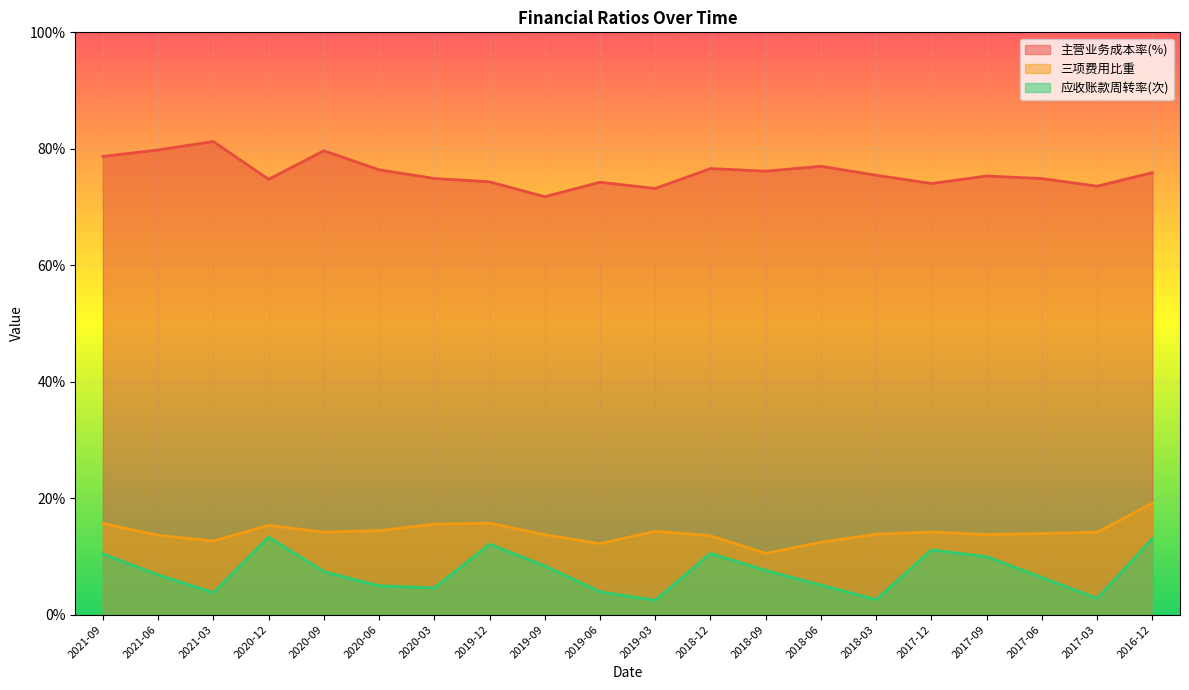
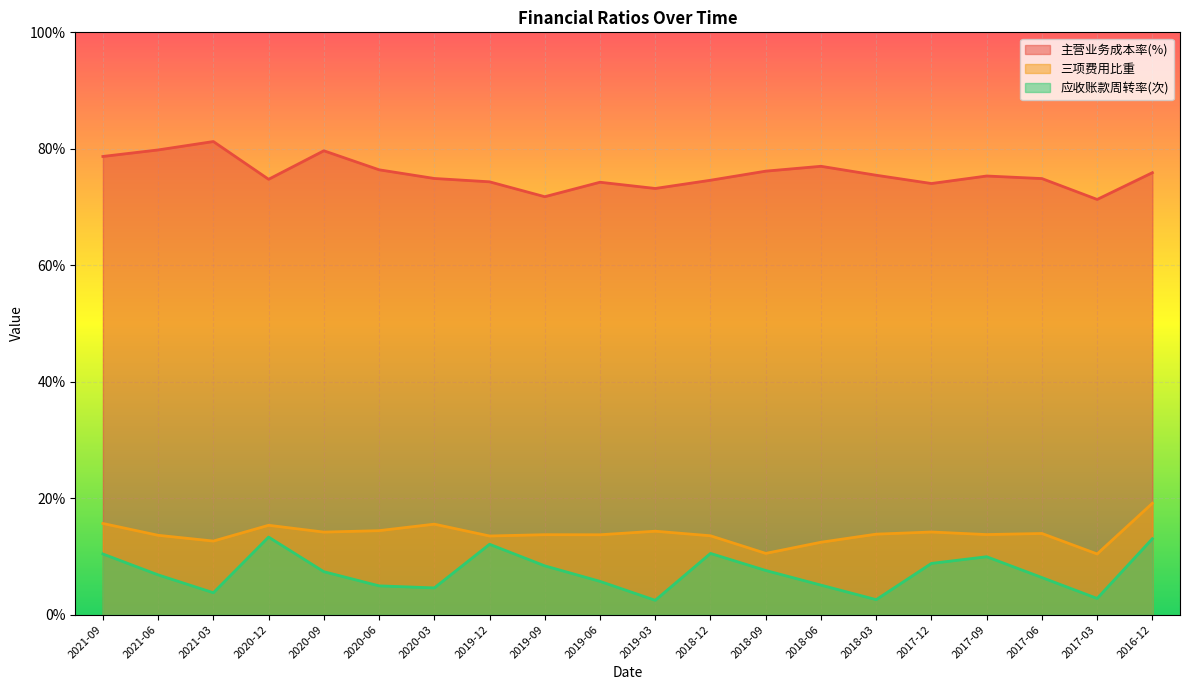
  {
    "主营业务成本率(%)": {
      "2021-09": "79%",
      "2021-06": "80%",
      "2021-03": "81%",
      "2020-12": "75%",
      "2020-09": "80%",
      "2020-06": "76%",
      "2020-03": "75%",
      "2019-12": "74%",
      "2019-09": "72%",
      "2019-06": "74%",
      "2019-03": "73%",
-     "2018-12": "77%",
+     "2018-12": "75%",
      "2018-09": "76%",
      "2018-06": "77%",
      "2018-03": "75%",
      "2017-12": "74%",
      "2017-09": "75%",
      "2017-06": "75%",
-     "2017-03": "74%",
+     "2017-03": "71%",
      "2016-12": "76%"
    },
    "三项费用比重": {
      "2021-09": "16%",
      "2021-06": "14%",
      "2021-03": "13%",
      "2020-12": "15%",
      "2020-09": "14%",
      "2020-06": "14%",
      "2020-03": "16%",
-     "2019-12": "16%",
+     "2019-12": "14%",
      "2019-09": "14%",
-     "2019-06": "12%",
+     "2019-06": "14%",
      "2019-03": "14%",
      "2018-12": "14%",
      "2018-09": "11%",
      "2018-06": "12%",
      "2018-03": "14%",
      "2017-12": "14%",
      "2017-09": "14%",
      "2017-06": "14%",
-     "2017-03": "14%",
+     "2017-03": "10%",
      "2016-12": "19%"
    },
    "应收账款周转率(次)": {
      "2021-09": "10%",
      "2021-06": "7%",
      "2021-03": "4%",
      "2020-12": "13%",
      "2020-09": "7%",
      "2020-06": "5%",
      "2020-03": "5%",
      "2019-12": "12%",
      "2019-09": "8%",
-     "2019-06": "4%",
+     "2019-06": "6%",
      "2019-03": "2%",
      "2018-12": "11%",
      "2018-09": "8%",
      "2018-06": "5%",
      "2018-03": "3%",
-     "2017-12": "11%",
+     "2017-12": "9%",
      "2017-09": "10%",
      "2017-06": "6%",
      "2017-03": "3%",
      "2016-12": "13%"
    }
  }
